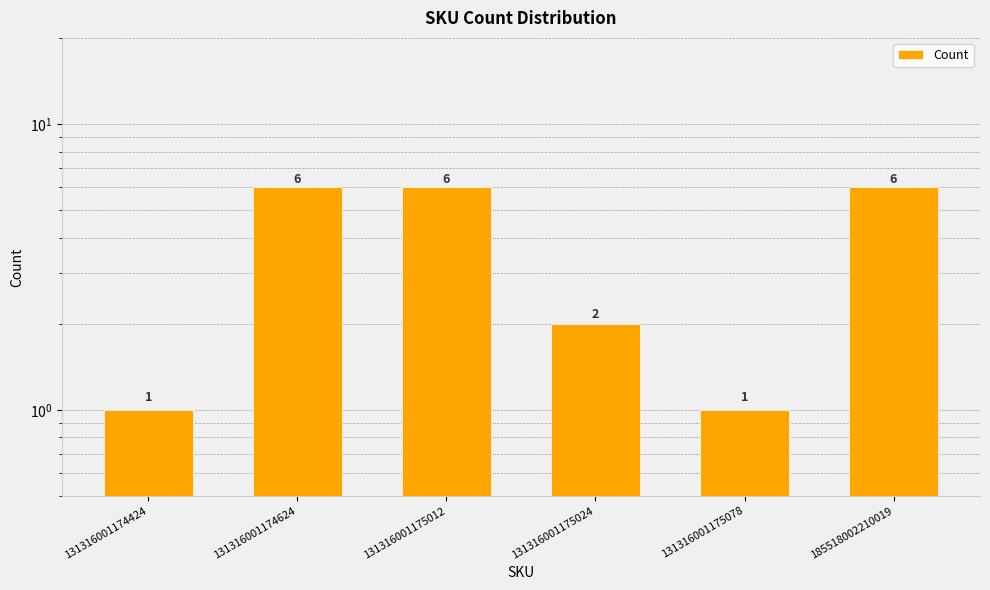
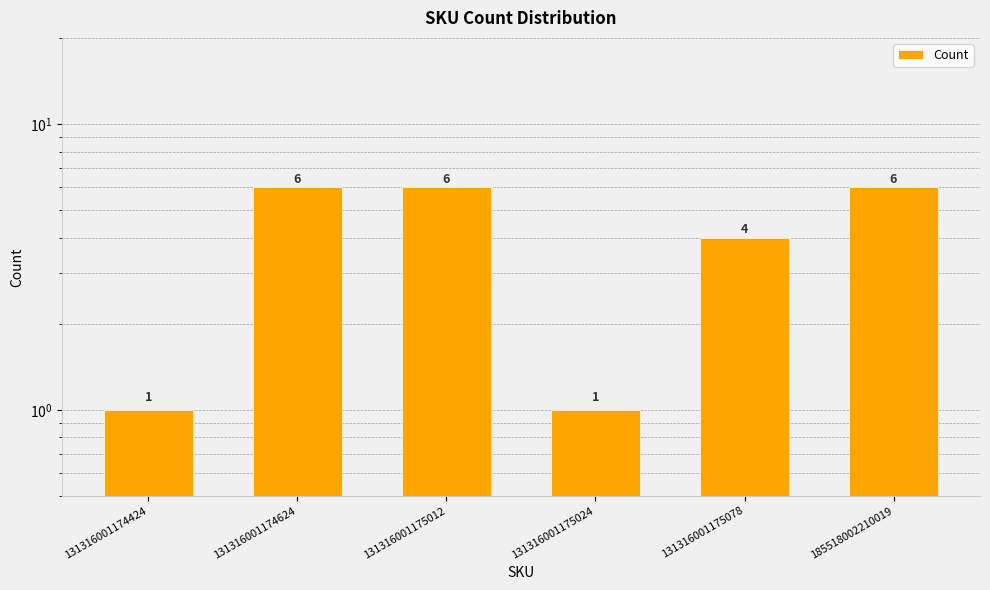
  {
    "131316001174424": 1,
    "131316001174624": 6,
    "131316001175012": 6,
-   "131316001175024": 2,
-   "131316001175078": 1,
+   "131316001175024": 1,
+   "131316001175078": 4,
    "185518002210019": 6
  }
